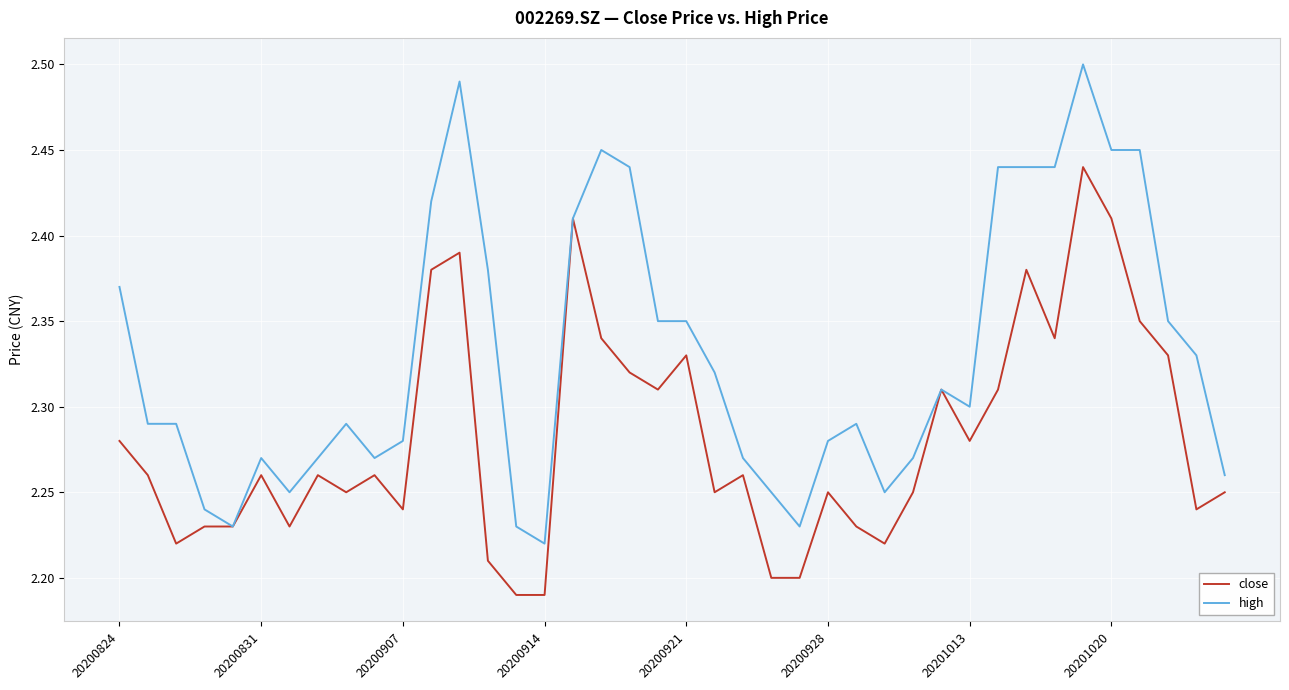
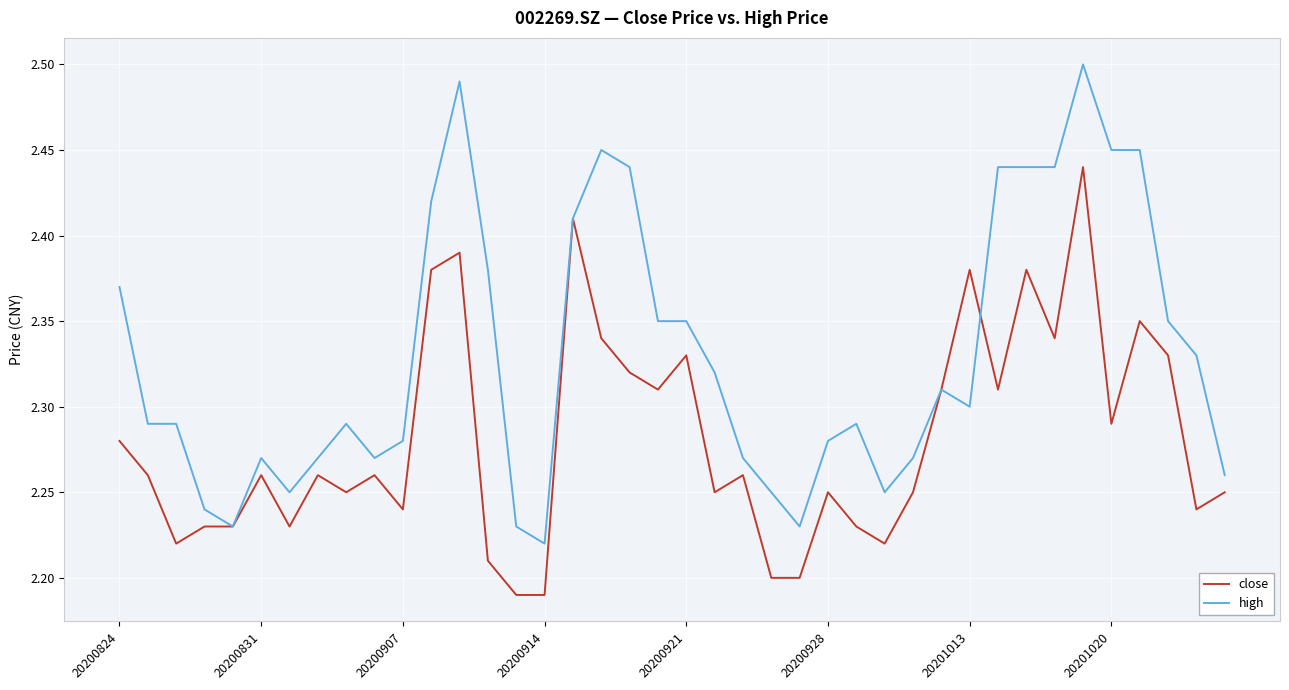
  {
    "close": {
      "20200824": 2.28,
      "20200831": 2.26,
      "20200907": 2.24,
      "20200914": 2.19,
      "20200921": 2.33,
      "20200928": 2.25,
-     "20201013": 2.28,
-     "20201020": 2.41
+     "20201013": 2.38,
+     "20201020": 2.29
    },
    "high": {
      "20200824": 2.37,
      "20200831": 2.27,
      "20200907": 2.28,
      "20200914": 2.22,
      "20200921": 2.35,
      "20200928": 2.28,
      "20201013": 2.30,
      "20201020": 2.45
    }
  }
